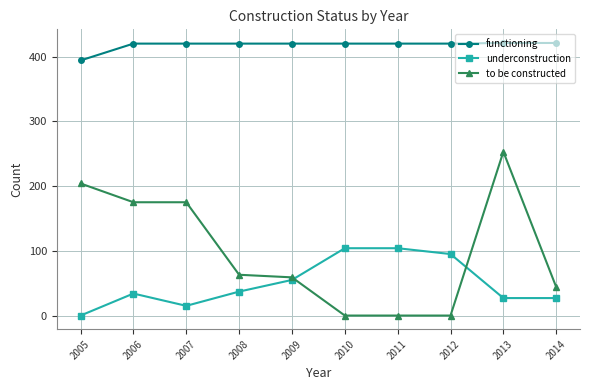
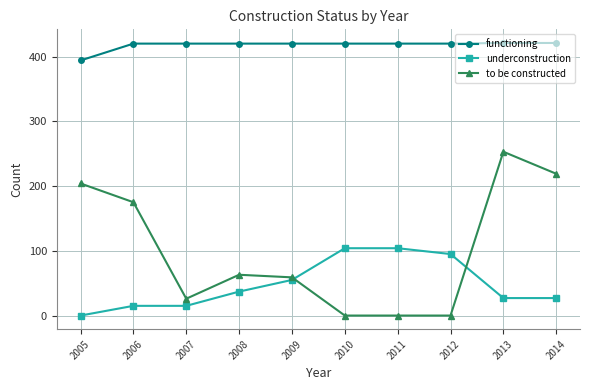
  {
    "functioning": {
      "2005": 390,
      "2006": 420,
      "2007": 420,
      "2008": 420,
      "2009": 420,
      "2010": 420,
      "2011": 420,
      "2012": 420
    },
    "underconstruction": {
      "2005": 0,
-     "2006": 30,
+     "2006": 20,
      "2007": 20,
      "2008": 40,
      "2010": 100,
      "2011": 100,
      "2012": 100,
      "2013": 30,
      "2014": 30
    },
    "to be constructed": {
      "2005": 200,
      "2006": 180,
-     "2007": 180,
+     "2007": 30,
      "2008": 60,
      "2010": 0,
      "2011": 0,
      "2012": 0,
      "2013": 250,
-     "2014": 40
+     "2014": 220
    }
  }
